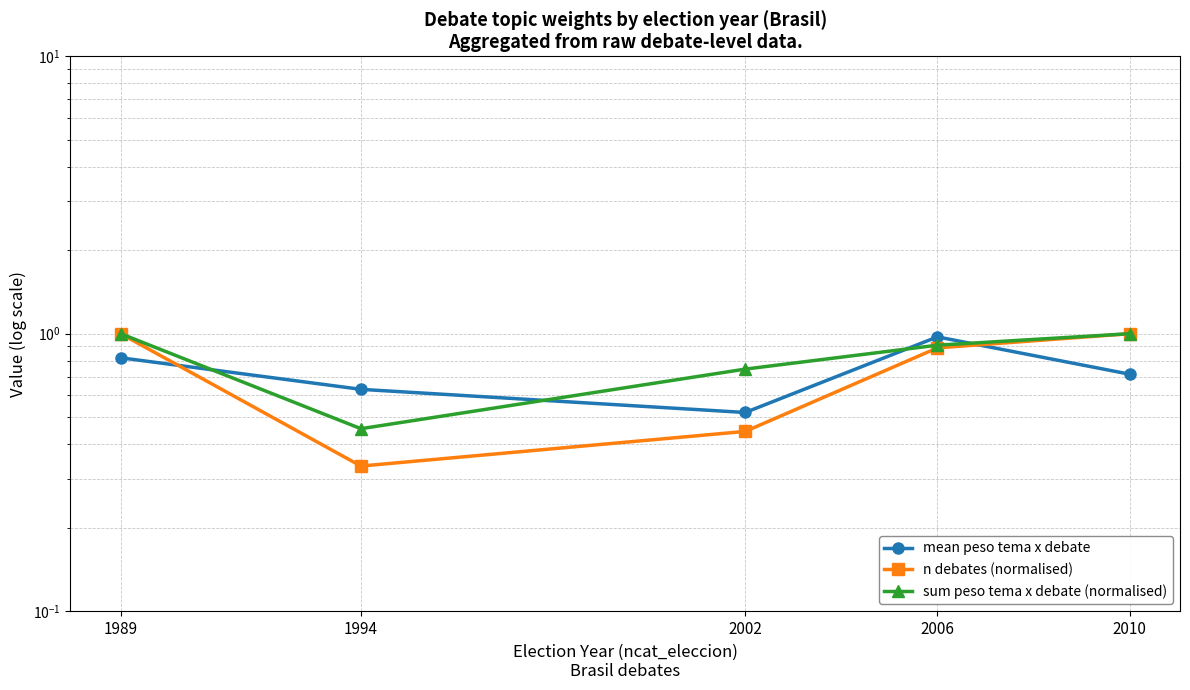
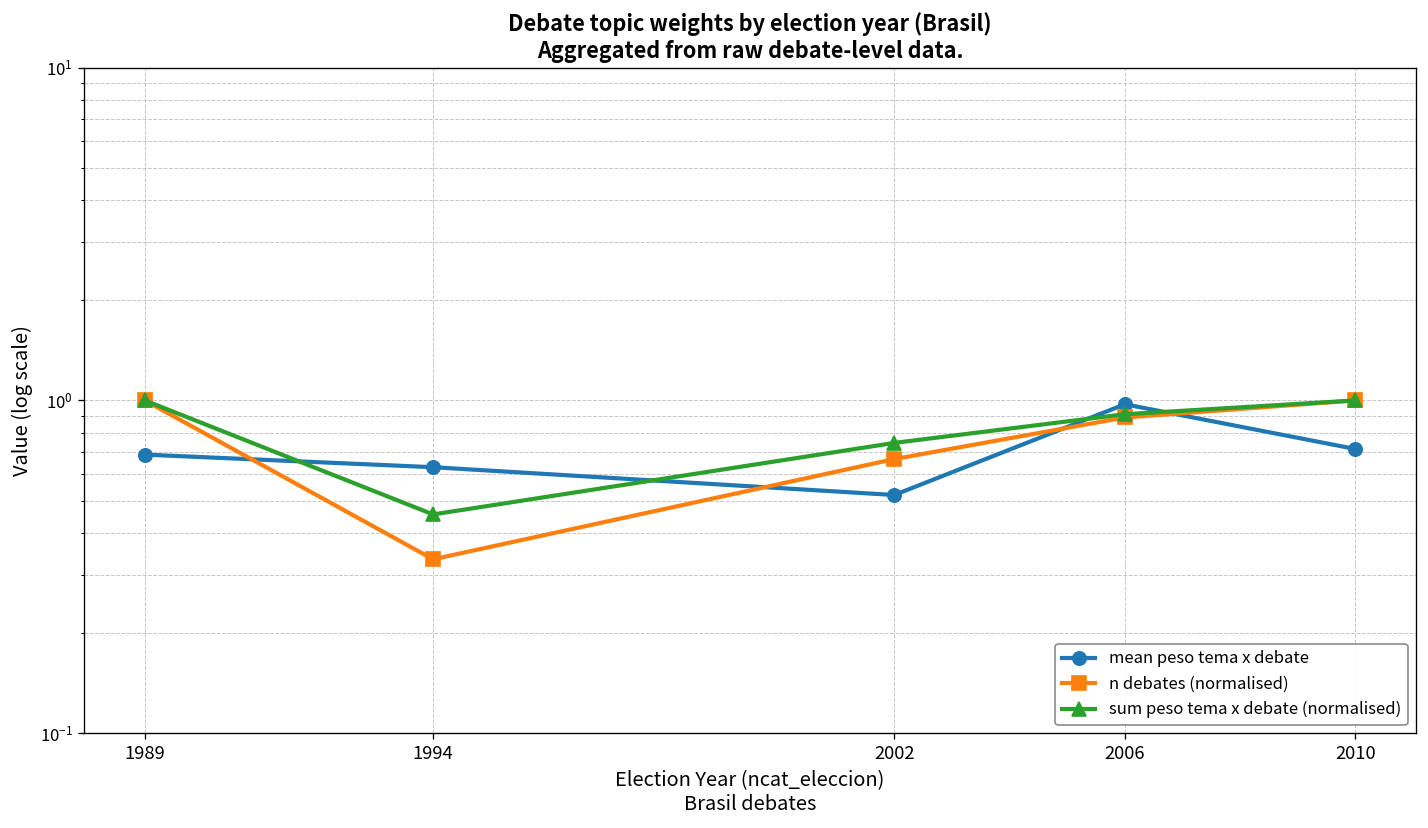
  {
    "mean peso tema x debate": {
-     "1989": 0.82,
+     "1989": 0.69,
      "1994": 0.63,
      "2002": 0.52,
      "2006": 0.97,
      "2010": 0.71
    },
    "n debates (normalised)": {
      "1994": 0.33,
-     "2002": 0.44,
+     "2002": 0.67,
      "2006": 0.89
    },
    "sum peso tema x debate (normalised)": {
      "1994": 0.45,
      "2002": 0.75,
      "2006": 0.91
    }
  }
